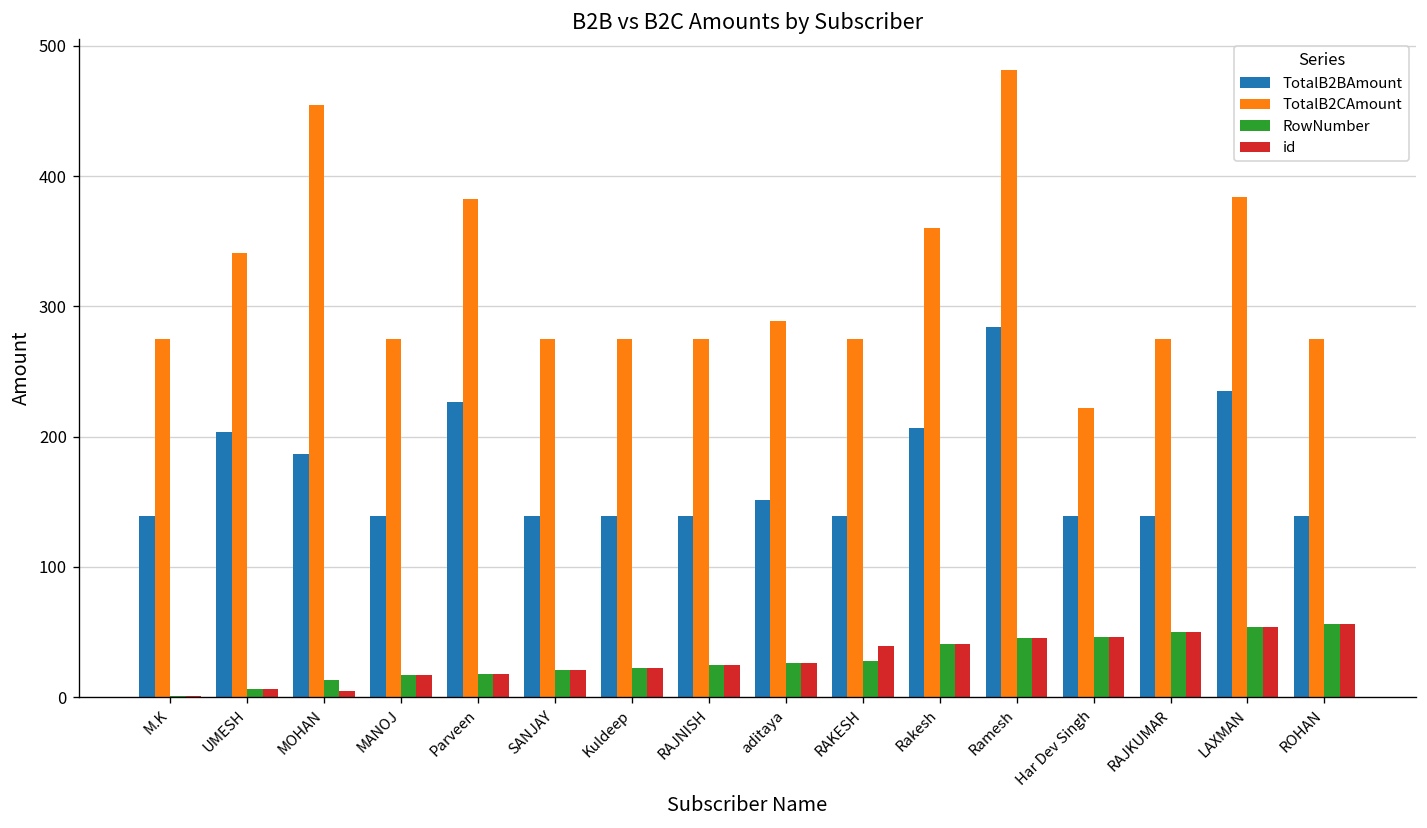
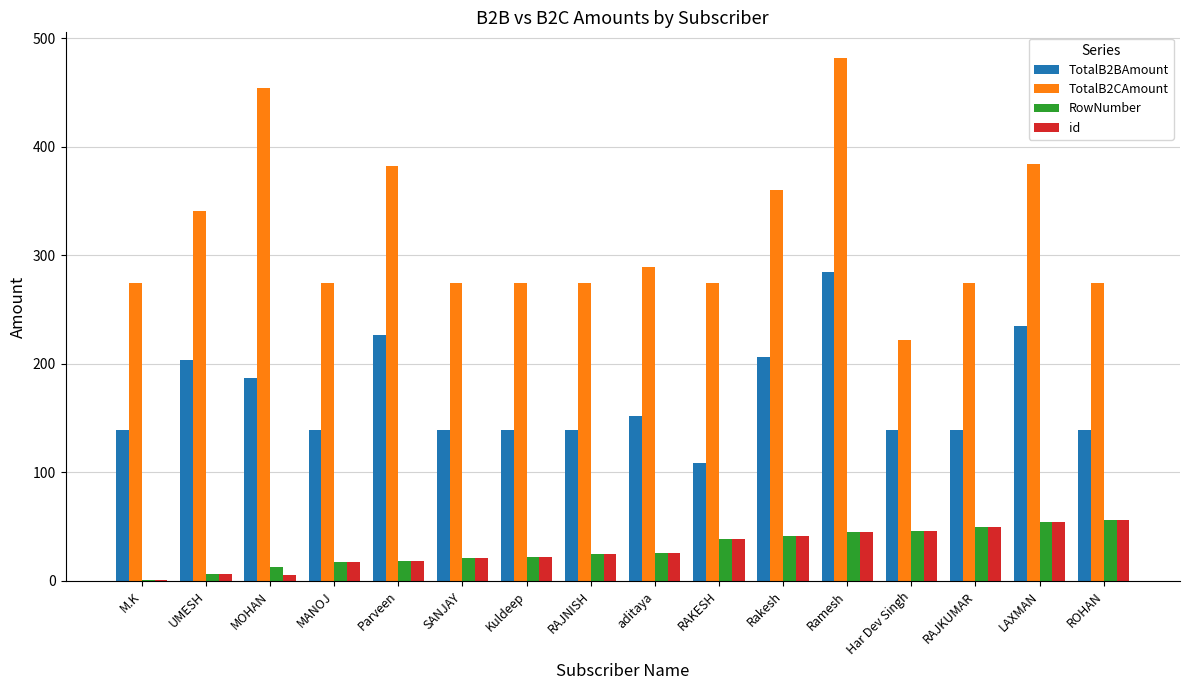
  {
    "TotalB2BAmount": {
      "M.K": 139,
      "UMESH": 204,
      "MOHAN": 187,
      "MANOJ": 139,
      "Parveen": 226,
      "SANJAY": 139,
      "Kuldeep": 139,
      "RAJNISH": 139,
      "aditaya": 152,
-     "RAKESH": 139,
+     "RAKESH": 109,
      "Rakesh": 207,
      "Ramesh": 284,
      "Har Dev Singh": 139,
      "RAJKUMAR": 139,
      "LAXMAN": 235,
      "ROHAN": 139
    },
    "TotalB2CAmount": {
      "M.K": 275,
      "UMESH": 341,
      "MOHAN": 454,
      "MANOJ": 275,
      "Parveen": 382,
      "SANJAY": 275,
      "Kuldeep": 275,
      "RAJNISH": 275,
      "aditaya": 289,
      "RAKESH": 275,
      "Rakesh": 360,
      "Ramesh": 481,
      "Har Dev Singh": 222,
      "RAJKUMAR": 275,
      "LAXMAN": 384,
      "ROHAN": 275
    },
    "RowNumber": {
      "UMESH": 6,
      "MOHAN": 13,
      "MANOJ": 17,
      "Parveen": 18,
      "SANJAY": 21,
      "Kuldeep": 22,
      "RAJNISH": 25,
      "aditaya": 26,
-     "RAKESH": 28,
+     "RAKESH": 39,
      "Rakesh": 41,
      "Ramesh": 45,
      "Har Dev Singh": 46,
      "RAJKUMAR": 50,
      "LAXMAN": 54,
      "ROHAN": 56
    },
    "id": {
      "UMESH": 6,
      "MOHAN": 5,
      "MANOJ": 17,
      "Parveen": 18,
      "SANJAY": 21,
      "Kuldeep": 22,
      "RAJNISH": 25,
      "aditaya": 26,
      "RAKESH": 39,
      "Rakesh": 41,
      "Ramesh": 45,
      "Har Dev Singh": 46,
      "RAJKUMAR": 50,
      "LAXMAN": 54,
      "ROHAN": 56
    }
  }
